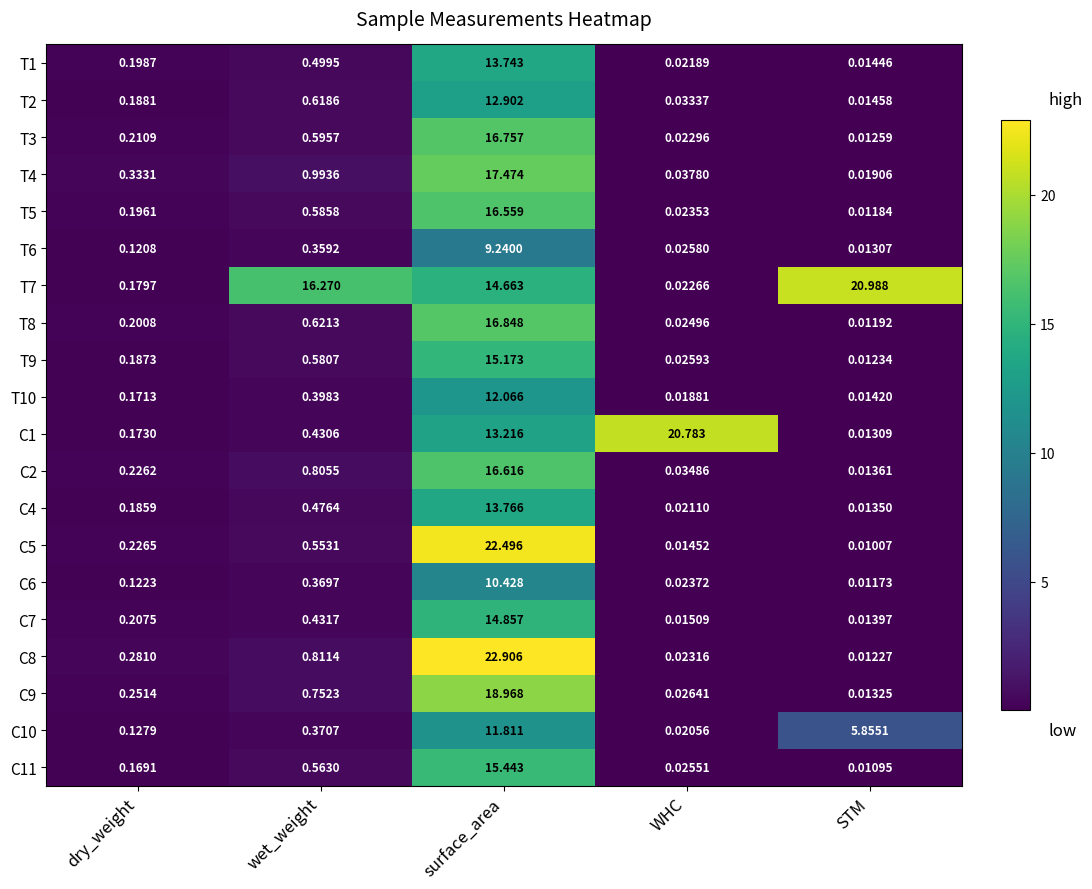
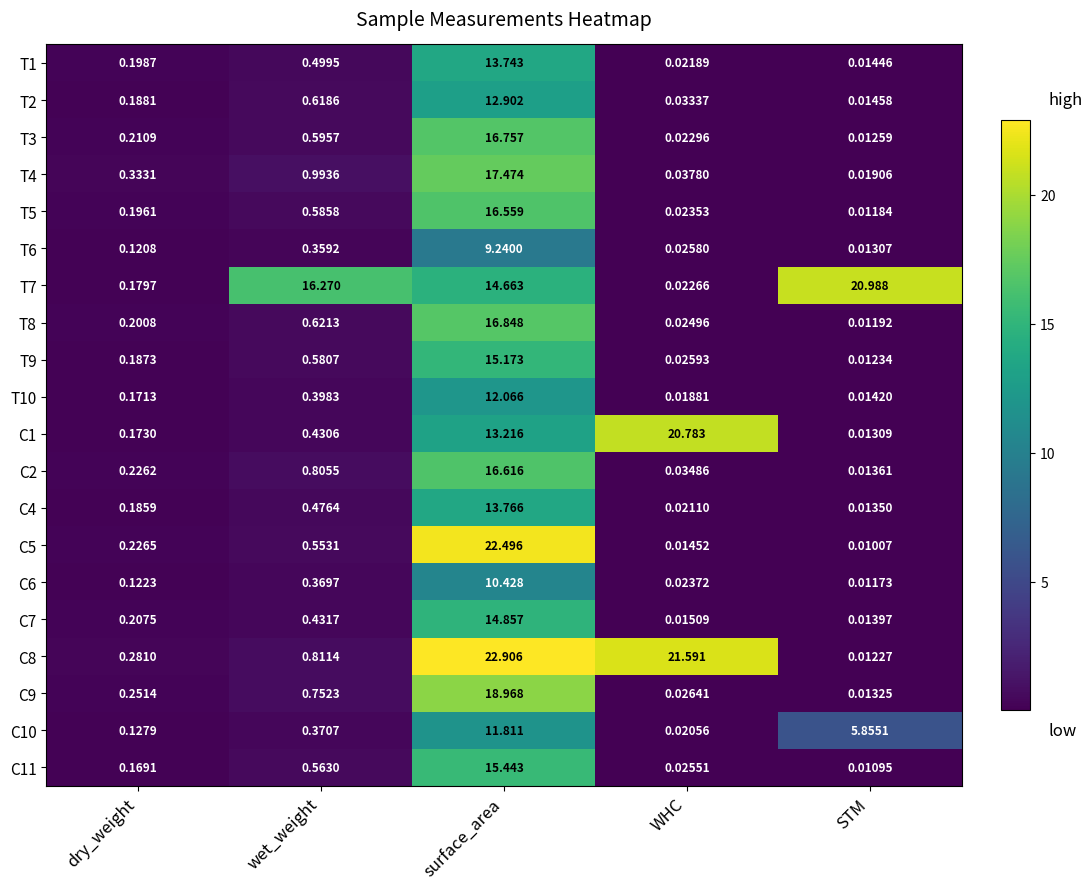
  {
    "T1": {
      "dry_weight": 0.1987,
      "wet_weight": 0.4995,
      "surface_area": 13.743,
      "WHC": 0.02189,
      "STM": 0.01446
    },
    "T2": {
      "dry_weight": 0.1881,
      "wet_weight": 0.6186,
      "surface_area": 12.902,
      "WHC": 0.03337,
      "STM": 0.01458
    },
    "T3": {
      "dry_weight": 0.2109,
      "wet_weight": 0.5957,
      "surface_area": 16.757,
      "WHC": 0.02296,
      "STM": 0.01259
    },
    "T4": {
      "dry_weight": 0.3331,
      "wet_weight": 0.9936,
      "surface_area": 17.474,
      "WHC": 0.03780,
      "STM": 0.01906
    },
    "T5": {
      "dry_weight": 0.1961,
      "wet_weight": 0.5858,
      "surface_area": 16.559,
      "WHC": 0.02353,
      "STM": 0.01184
    },
    "T6": {
      "dry_weight": 0.1208,
      "wet_weight": 0.3592,
      "surface_area": 9.2400,
      "WHC": 0.02580,
      "STM": 0.01307
    },
    "T7": {
      "dry_weight": 0.1797,
      "wet_weight": 16.270,
      "surface_area": 14.663,
      "WHC": 0.02266,
      "STM": 20.988
    },
    "T8": {
      "dry_weight": 0.2008,
      "wet_weight": 0.6213,
      "surface_area": 16.848,
      "WHC": 0.02496,
      "STM": 0.01192
    },
    "T9": {
      "dry_weight": 0.1873,
      "wet_weight": 0.5807,
      "surface_area": 15.173,
      "WHC": 0.02593,
      "STM": 0.01234
    },
    "T10": {
      "dry_weight": 0.1713,
      "wet_weight": 0.3983,
      "surface_area": 12.066,
      "WHC": 0.01881,
      "STM": 0.01420
    },
    "C1": {
      "dry_weight": 0.1730,
      "wet_weight": 0.4306,
      "surface_area": 13.216,
      "WHC": 20.783,
      "STM": 0.01309
    },
    "C2": {
      "dry_weight": 0.2262,
      "wet_weight": 0.8055,
      "surface_area": 16.616,
      "WHC": 0.03486,
      "STM": 0.01361
    },
    "C4": {
      "dry_weight": 0.1859,
      "wet_weight": 0.4764,
      "surface_area": 13.766,
      "WHC": 0.02110,
      "STM": 0.01350
    },
    "C5": {
      "dry_weight": 0.2265,
      "wet_weight": 0.5531,
      "surface_area": 22.496,
      "WHC": 0.01452,
      "STM": 0.01007
    },
    "C6": {
      "dry_weight": 0.1223,
      "wet_weight": 0.3697,
      "surface_area": 10.428,
      "WHC": 0.02372,
      "STM": 0.01173
    },
    "C7": {
      "dry_weight": 0.2075,
      "wet_weight": 0.4317,
      "surface_area": 14.857,
      "WHC": 0.01509,
      "STM": 0.01397
    },
    "C8": {
      "dry_weight": 0.2810,
      "wet_weight": 0.8114,
      "surface_area": 22.906,
-     "WHC": 0.02316,
+     "WHC": 21.591,
      "STM": 0.01227
    },
    "C9": {
      "dry_weight": 0.2514,
      "wet_weight": 0.7523,
      "surface_area": 18.968,
      "WHC": 0.02641,
      "STM": 0.01325
    },
    "C10": {
      "dry_weight": 0.1279,
      "wet_weight": 0.3707,
      "surface_area": 11.811,
      "WHC": 0.02056,
      "STM": 5.8551
    },
    "C11": {
      "dry_weight": 0.1691,
      "wet_weight": 0.5630,
      "surface_area": 15.443,
      "WHC": 0.02551,
      "STM": 0.01095
    }
  }
